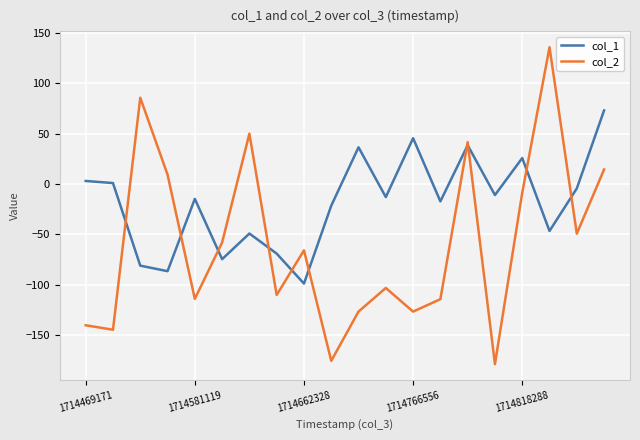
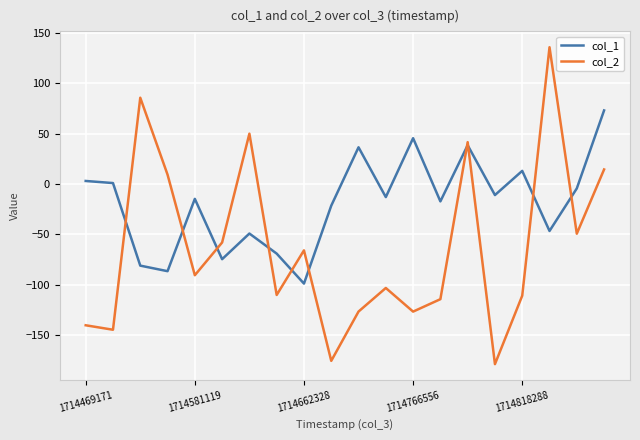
  {
    "col_1": {
      "1714469171": 3,
      "1714581119": -15,
      "1714662328": -99,
      "1714766556": 46,
-     "1714818288": 26
+     "1714818288": 13
    },
    "col_2": {
      "1714469171": -140,
-     "1714581119": -114,
+     "1714581119": -90,
      "1714662328": -66,
      "1714766556": -127,
-     "1714818288": -9
+     "1714818288": -111
    }
  }
